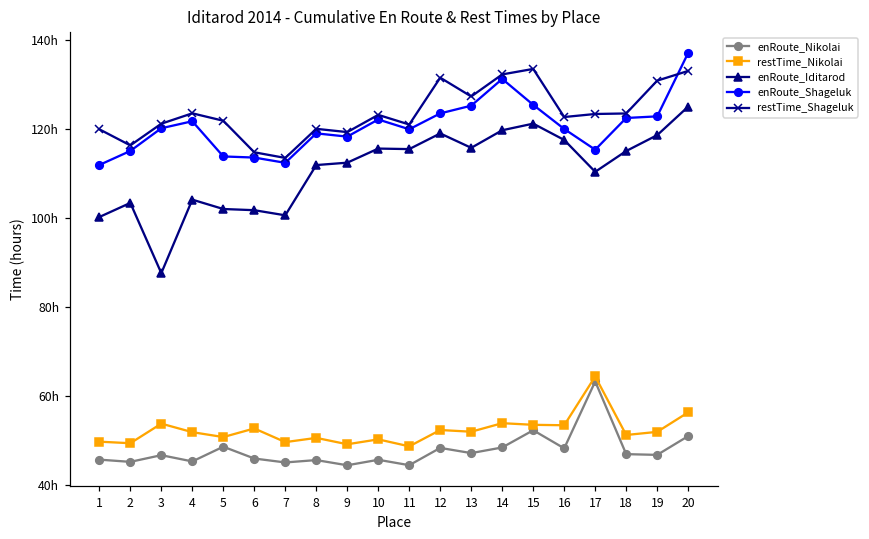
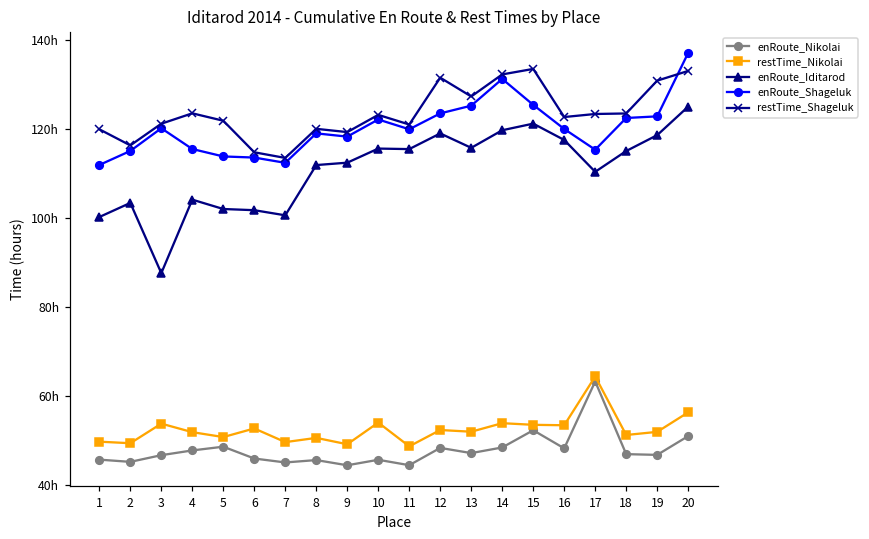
  {
    "enRoute_Nikolai": {
      "1": "46h",
      "2": "45h",
      "3": "47h",
-     "4": "45h",
+     "4": "48h",
      "5": "49h",
      "6": "46h",
      "7": "45h",
      "8": "46h",
      "9": "44h",
      "10": "46h",
      "11": "44h",
      "12": "48h",
      "13": "47h",
      "14": "48h",
      "15": "52h",
      "16": "48h",
      "17": "63h",
      "18": "47h",
      "19": "47h",
      "20": "51h"
    },
    "restTime_Nikolai": {
      "1": "50h",
      "2": "49h",
      "3": "54h",
      "4": "52h",
      "5": "51h",
      "6": "53h",
      "7": "50h",
      "8": "51h",
      "9": "49h",
-     "10": "50h",
+     "10": "54h",
      "11": "49h",
      "12": "52h",
      "13": "52h",
      "14": "54h",
      "15": "54h",
      "16": "53h",
      "17": "64h",
      "18": "51h",
      "19": "52h",
      "20": "56h"
    },
    "enRoute_Shageluk": {
      "1": "112h",
      "2": "115h",
      "3": "120h",
-     "4": "122h",
+     "4": "115h",
      "5": "114h",
      "6": "114h",
      "7": "112h",
      "8": "119h",
      "9": "118h",
      "10": "122h",
      "11": "120h",
      "12": "123h",
      "13": "125h",
      "14": "131h",
      "15": "125h",
      "16": "120h",
      "17": "115h",
      "18": "122h",
      "19": "123h",
      "20": "137h"
    }
  }
